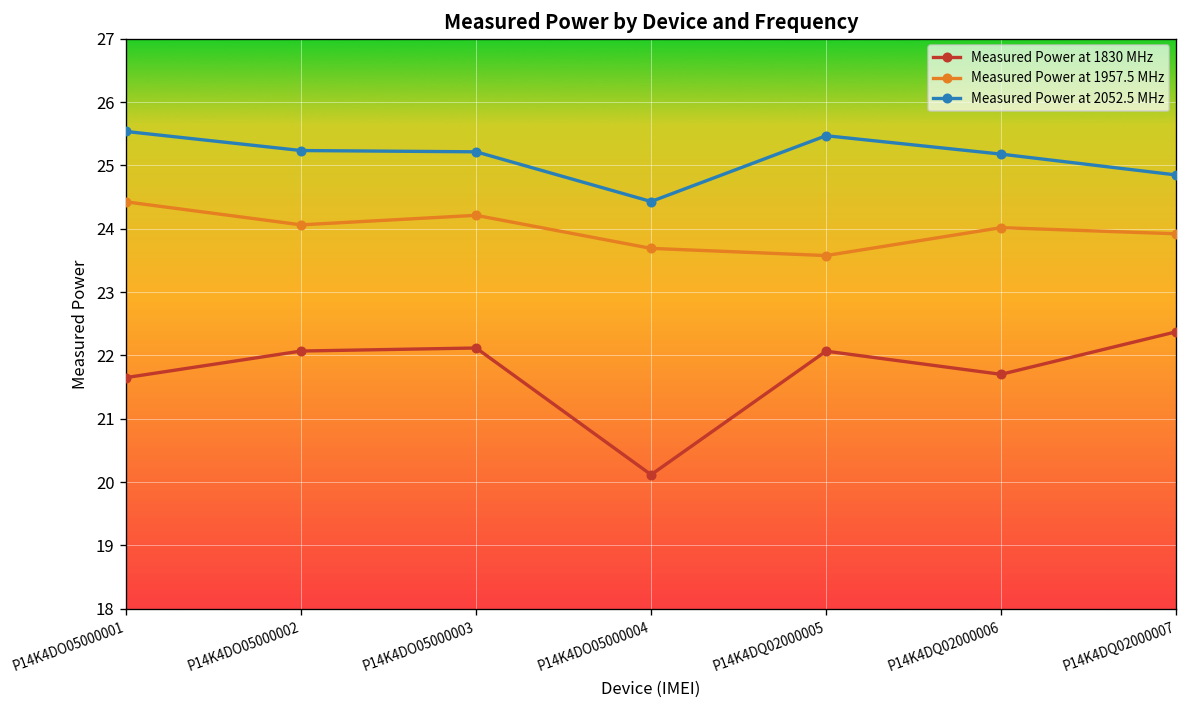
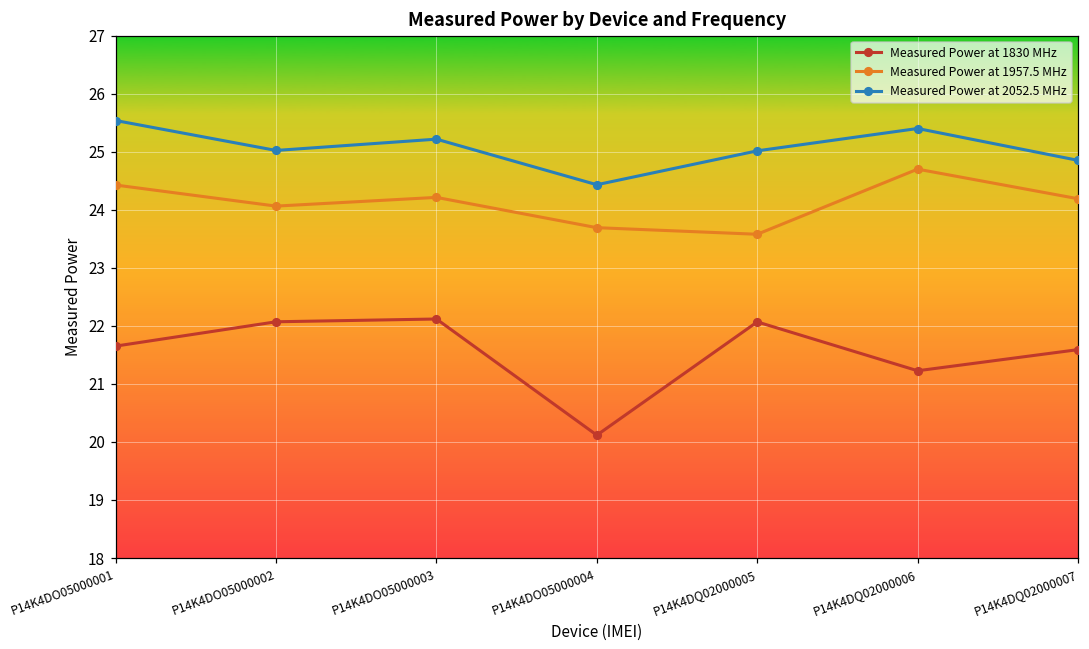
  {
    "Measured Power at 1830 MHz": {
      "P14K4DO05000001": 21.7,
      "P14K4DO05000002": 22.1,
      "P14K4DO05000003": 22.1,
      "P14K4DO05000004": 20.1,
      "P14K4DQ02000005": 22.1,
-     "P14K4DQ02000006": 21.7,
-     "P14K4DQ02000007": 22.4
+     "P14K4DQ02000006": 21.2,
+     "P14K4DQ02000007": 21.6
    },
    "Measured Power at 1957.5 MHz": {
      "P14K4DO05000001": 24.4,
      "P14K4DO05000002": 24.1,
      "P14K4DO05000003": 24.2,
      "P14K4DO05000004": 23.7,
      "P14K4DQ02000005": 23.6,
-     "P14K4DQ02000006": 24.0,
-     "P14K4DQ02000007": 23.9
+     "P14K4DQ02000006": 24.7,
+     "P14K4DQ02000007": 24.2
    },
    "Measured Power at 2052.5 MHz": {
      "P14K4DO05000001": 25.5,
-     "P14K4DO05000002": 25.2,
+     "P14K4DO05000002": 25.0,
      "P14K4DO05000003": 25.2,
      "P14K4DO05000004": 24.4,
-     "P14K4DQ02000005": 25.5,
-     "P14K4DQ02000006": 25.2,
+     "P14K4DQ02000005": 25.0,
+     "P14K4DQ02000006": 25.4,
      "P14K4DQ02000007": 24.9
    }
  }
